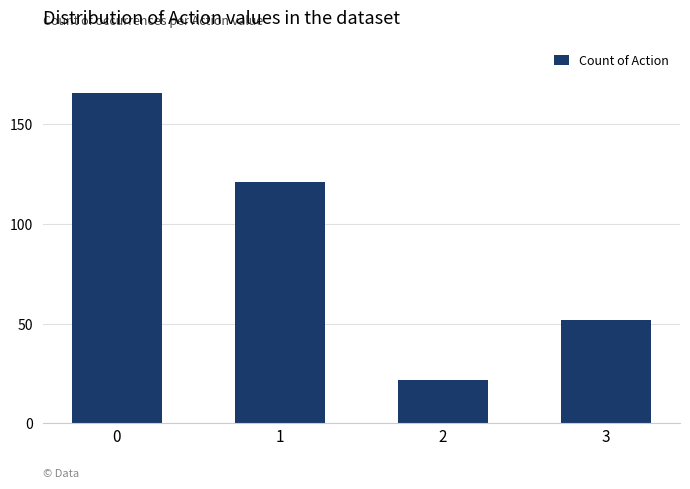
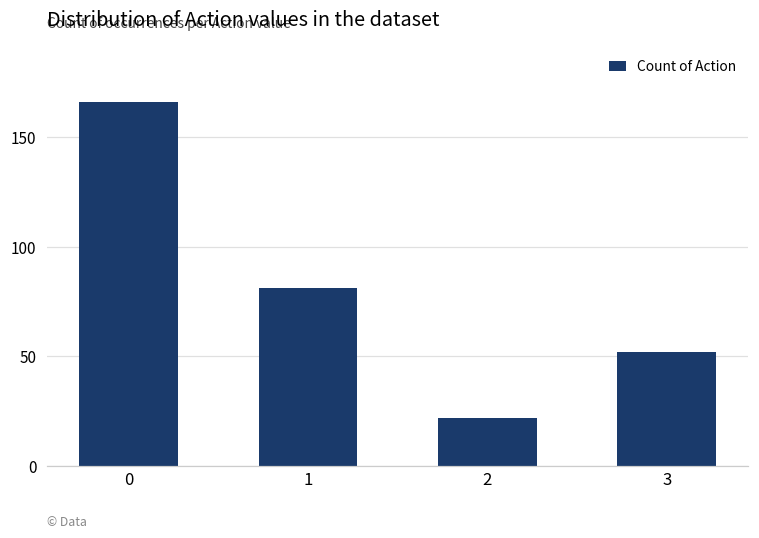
  {
    "0": 166,
-   "1": 121,
+   "1": 81,
    "2": 22,
    "3": 52
  }
